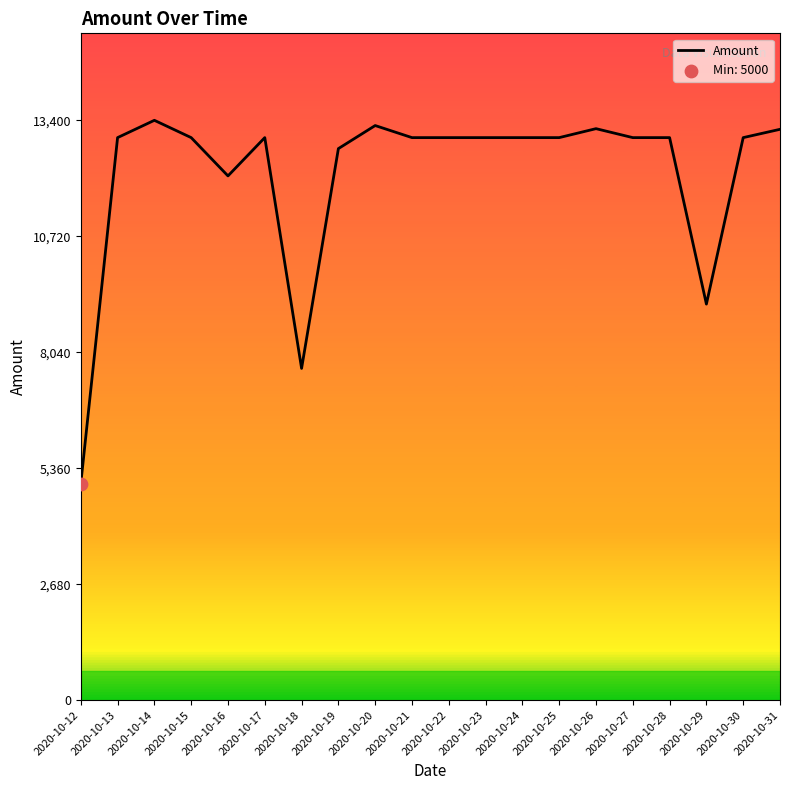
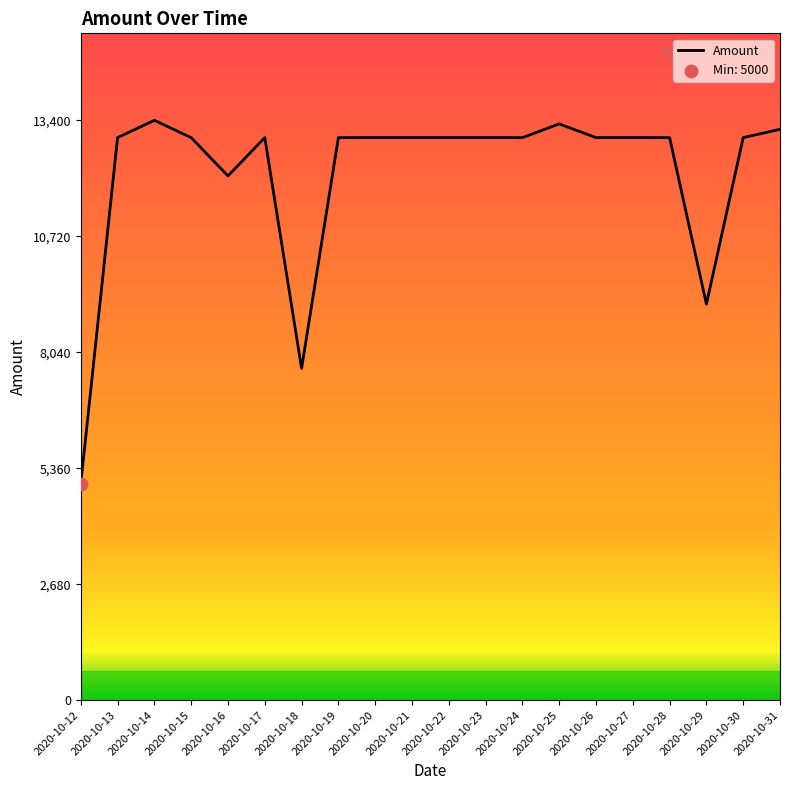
  {
    "Amount": {
      "2020-10-13": "13,000",
      "2020-10-14": "13,400",
      "2020-10-15": "13,000",
      "2020-10-16": "12,100",
      "2020-10-17": "13,000",
      "2020-10-18": "7,700",
-     "2020-10-19": "12,700",
-     "2020-10-20": "13,300",
+     "2020-10-19": "13,000",
+     "2020-10-20": "13,000",
      "2020-10-21": "13,000",
      "2020-10-22": "13,000",
      "2020-10-23": "13,000",
      "2020-10-24": "13,000",
-     "2020-10-25": "13,000",
-     "2020-10-26": "13,200",
+     "2020-10-25": "13,300",
+     "2020-10-26": "13,000",
      "2020-10-27": "13,000",
      "2020-10-28": "13,000",
      "2020-10-29": "9,200",
      "2020-10-30": "13,000",
      "2020-10-31": "13,200"
    }
  }
